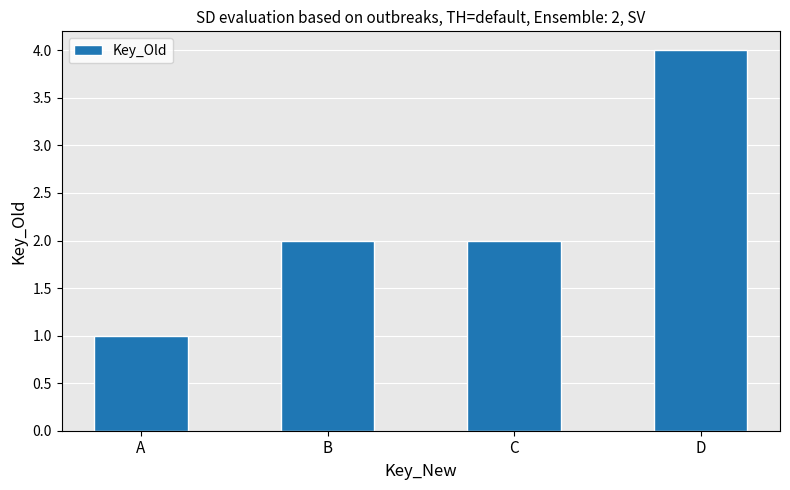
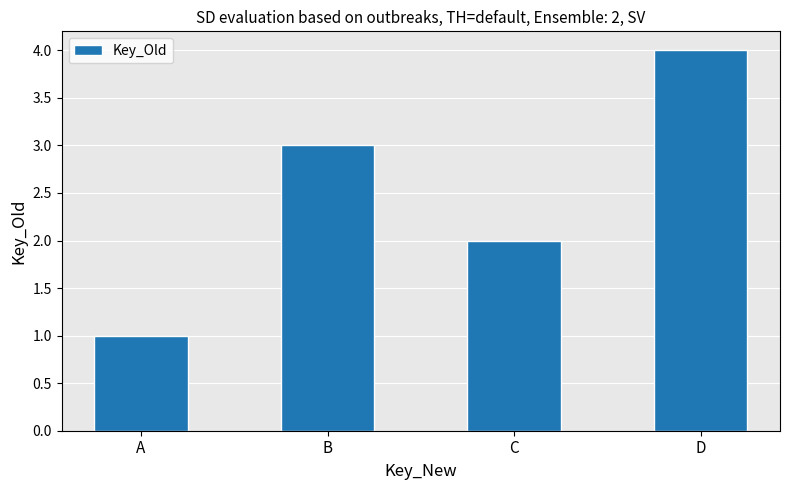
  {
    "A": 1,
-   "B": 2,
+   "B": 3,
    "C": 2,
    "D": 4
  }
